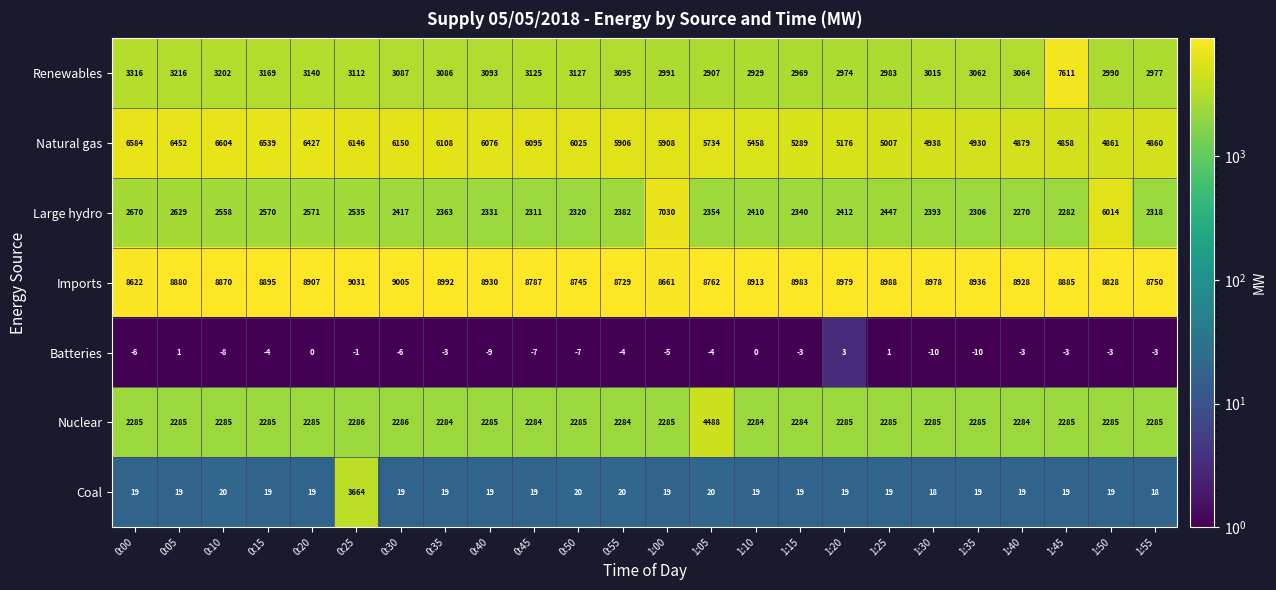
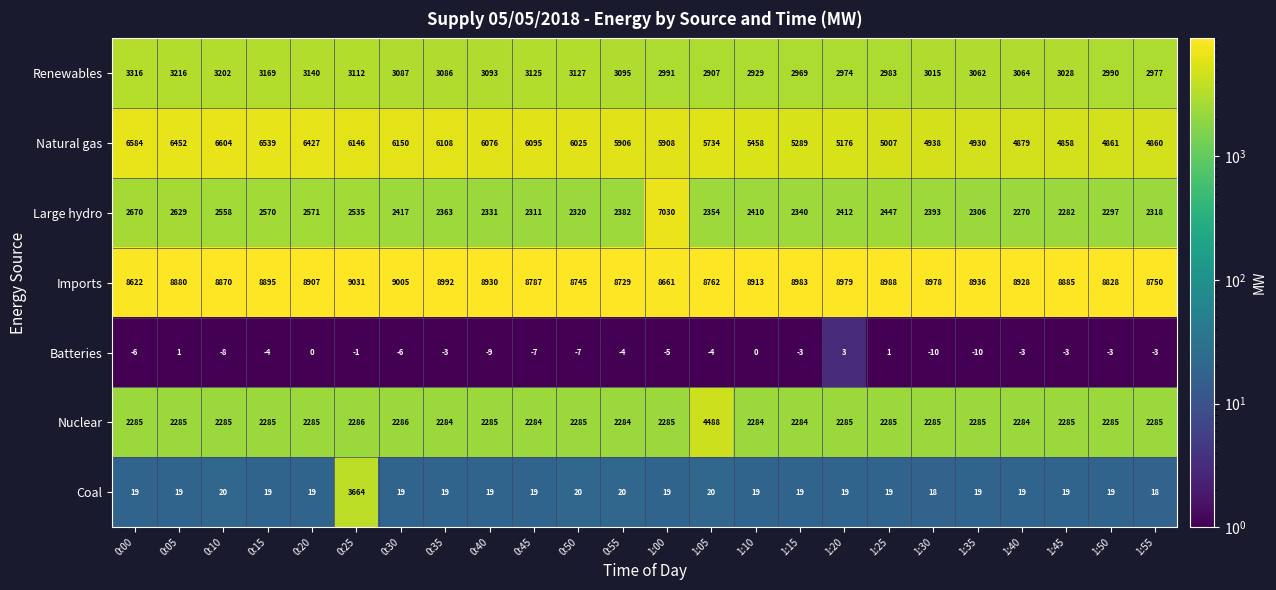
  {
    "Renewables": {
      "0:00": 3316,
      "0:05": 3216,
      "0:10": 3202,
      "0:15": 3169,
      "0:20": 3140,
      "0:25": 3112,
      "0:30": 3087,
      "0:35": 3086,
      "0:40": 3093,
      "0:45": 3125,
      "0:50": 3127,
      "0:55": 3095,
      "1:00": 2991,
      "1:05": 2907,
      "1:10": 2929,
      "1:15": 2969,
      "1:20": 2974,
      "1:25": 2983,
      "1:30": 3015,
      "1:35": 3062,
      "1:40": 3064,
-     "1:45": 7611,
+     "1:45": 3028,
      "1:50": 2990,
      "1:55": 2977
    },
    "Natural gas": {
      "0:00": 6584,
      "0:05": 6452,
      "0:10": 6604,
      "0:15": 6539,
      "0:20": 6427,
      "0:25": 6146,
      "0:30": 6150,
      "0:35": 6108,
      "0:40": 6076,
      "0:45": 6095,
      "0:50": 6025,
      "0:55": 5906,
      "1:00": 5908,
      "1:05": 5734,
      "1:10": 5458,
      "1:15": 5289,
      "1:20": 5176,
      "1:25": 5007,
      "1:30": 4938,
      "1:35": 4930,
      "1:40": 4879,
      "1:45": 4858,
      "1:50": 4861,
      "1:55": 4860
    },
    "Large hydro": {
      "0:00": 2670,
      "0:05": 2629,
      "0:10": 2558,
      "0:15": 2570,
      "0:20": 2571,
      "0:25": 2535,
      "0:30": 2417,
      "0:35": 2363,
      "0:40": 2331,
      "0:45": 2311,
      "0:50": 2320,
      "0:55": 2382,
      "1:00": 7030,
      "1:05": 2354,
      "1:10": 2410,
      "1:15": 2340,
      "1:20": 2412,
      "1:25": 2447,
      "1:30": 2393,
      "1:35": 2306,
      "1:40": 2270,
      "1:45": 2282,
-     "1:50": 6014,
+     "1:50": 2297,
      "1:55": 2318
    },
    "Imports": {
      "0:00": 8622,
      "0:05": 8880,
      "0:10": 8870,
      "0:15": 8895,
      "0:20": 8907,
      "0:25": 9031,
      "0:30": 9005,
      "0:35": 8992,
      "0:40": 8930,
      "0:45": 8787,
      "0:50": 8745,
      "0:55": 8729,
      "1:00": 8661,
      "1:05": 8762,
      "1:10": 8913,
      "1:15": 8983,
      "1:20": 8979,
      "1:25": 8988,
      "1:30": 8978,
      "1:35": 8936,
      "1:40": 8928,
      "1:45": 8885,
      "1:50": 8828,
      "1:55": 8750
    },
    "Batteries": {
      "0:00": -6,
      "0:05": 1,
      "0:10": -8,
      "0:15": -4,
      "0:20": 0,
      "0:25": -1,
      "0:30": -6,
      "0:35": -3,
      "0:40": -9,
      "0:45": -7,
      "0:50": -7,
      "0:55": -4,
      "1:00": -5,
      "1:05": -4,
      "1:10": 0,
      "1:15": -3,
      "1:20": 3,
      "1:25": 1,
      "1:30": -10,
      "1:35": -10,
      "1:40": -3,
      "1:45": -3,
      "1:50": -3,
      "1:55": -3
    },
    "Nuclear": {
      "0:00": 2285,
      "0:05": 2285,
      "0:10": 2285,
      "0:15": 2285,
      "0:20": 2285,
      "0:25": 2286,
      "0:30": 2286,
      "0:35": 2284,
      "0:40": 2285,
      "0:45": 2284,
      "0:50": 2285,
      "0:55": 2284,
      "1:00": 2285,
      "1:05": 4488,
      "1:10": 2284,
      "1:15": 2284,
      "1:20": 2285,
      "1:25": 2285,
      "1:30": 2285,
      "1:35": 2285,
      "1:40": 2284,
      "1:45": 2285,
      "1:50": 2285,
      "1:55": 2285
    },
    "Coal": {
      "0:00": 19,
      "0:05": 19,
      "0:10": 20,
      "0:15": 19,
      "0:20": 19,
      "0:25": 3664,
      "0:30": 19,
      "0:35": 19,
      "0:40": 19,
      "0:45": 19,
      "0:50": 20,
      "0:55": 20,
      "1:00": 19,
      "1:05": 20,
      "1:10": 19,
      "1:15": 19,
      "1:20": 19,
      "1:25": 19,
      "1:30": 18,
      "1:35": 19,
      "1:40": 19,
      "1:45": 19,
      "1:50": 19,
      "1:55": 18
    }
  }
